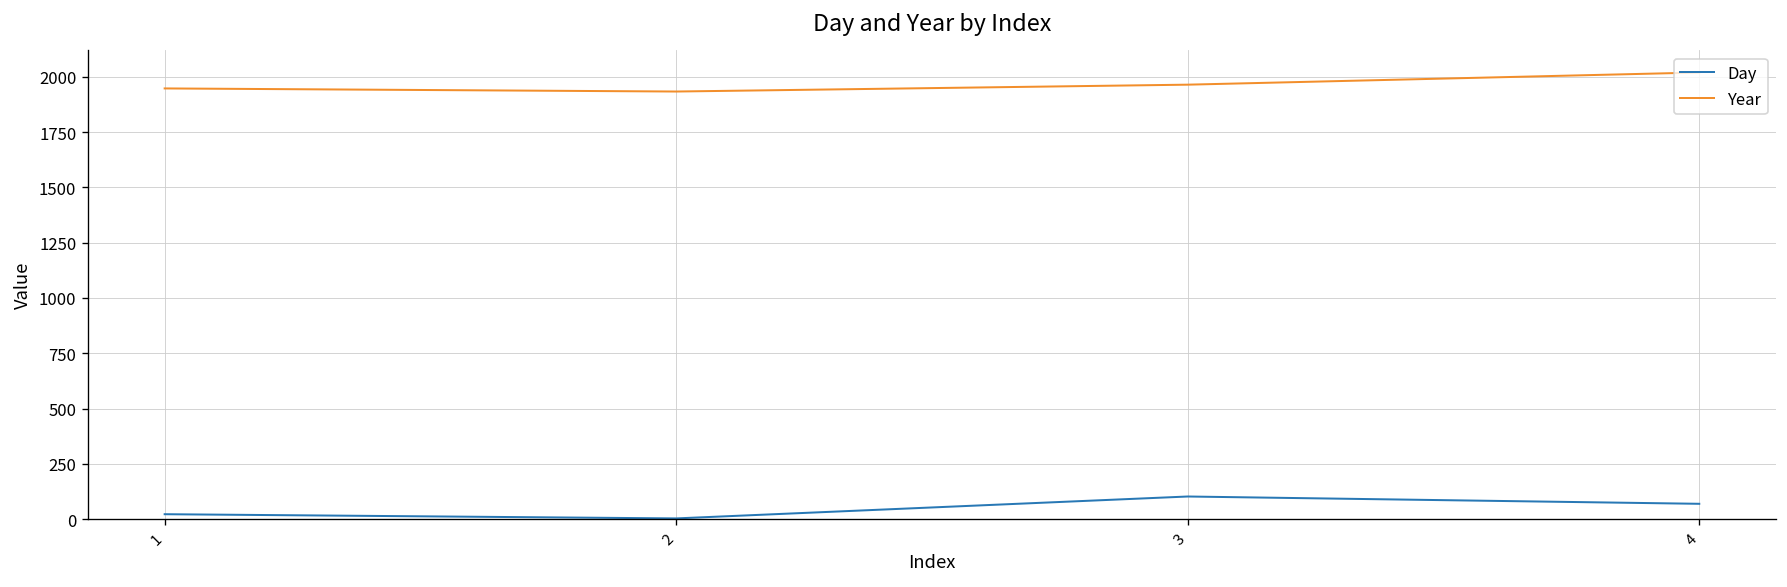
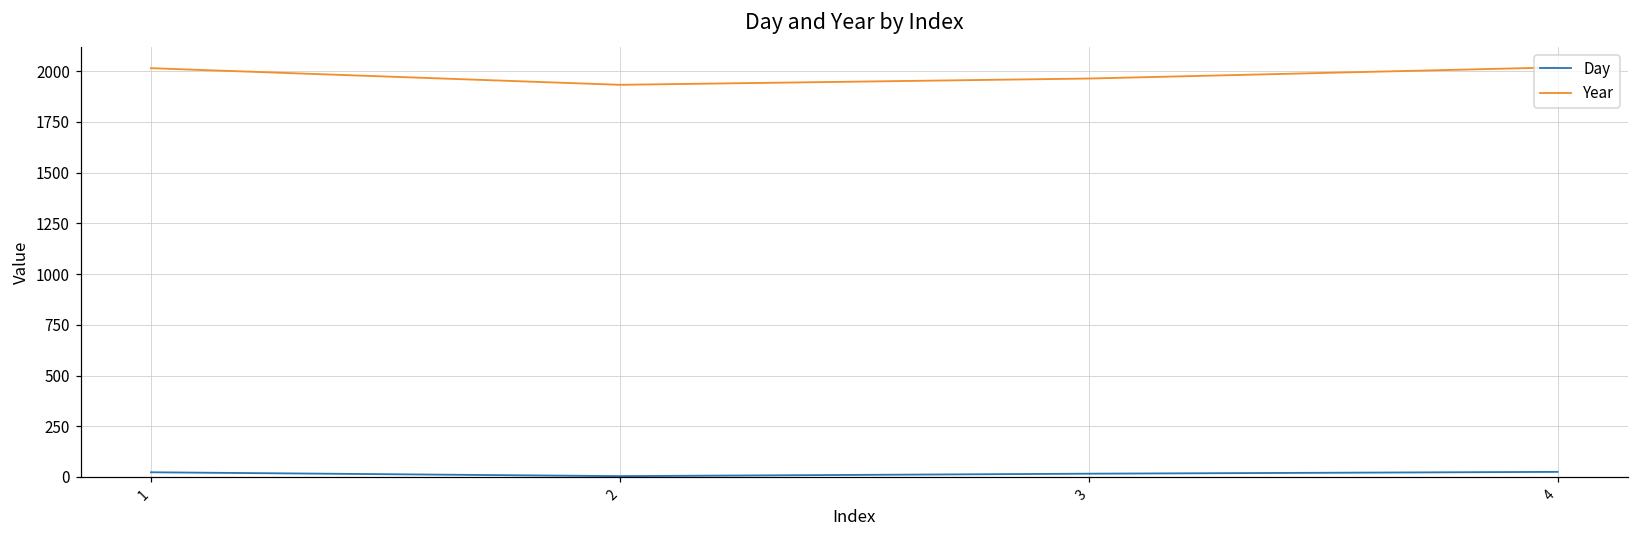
  {
    "Day": {
      "1": 20,
      "2": 0,
-     "3": 100,
-     "4": 70
+     "3": 20,
+     "4": 30
    },
    "Year": {
-     "1": 1950,
+     "1": 2020,
      "2": 1930,
      "3": 1960
    }
  }
